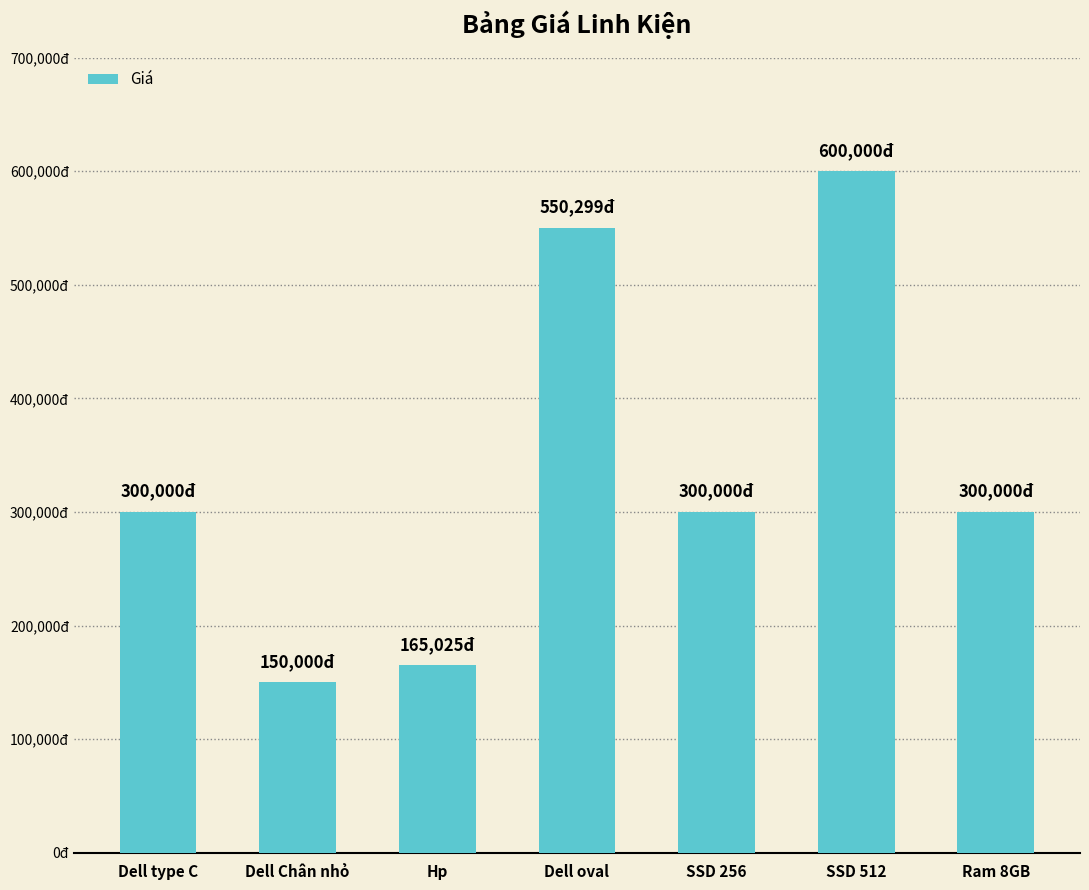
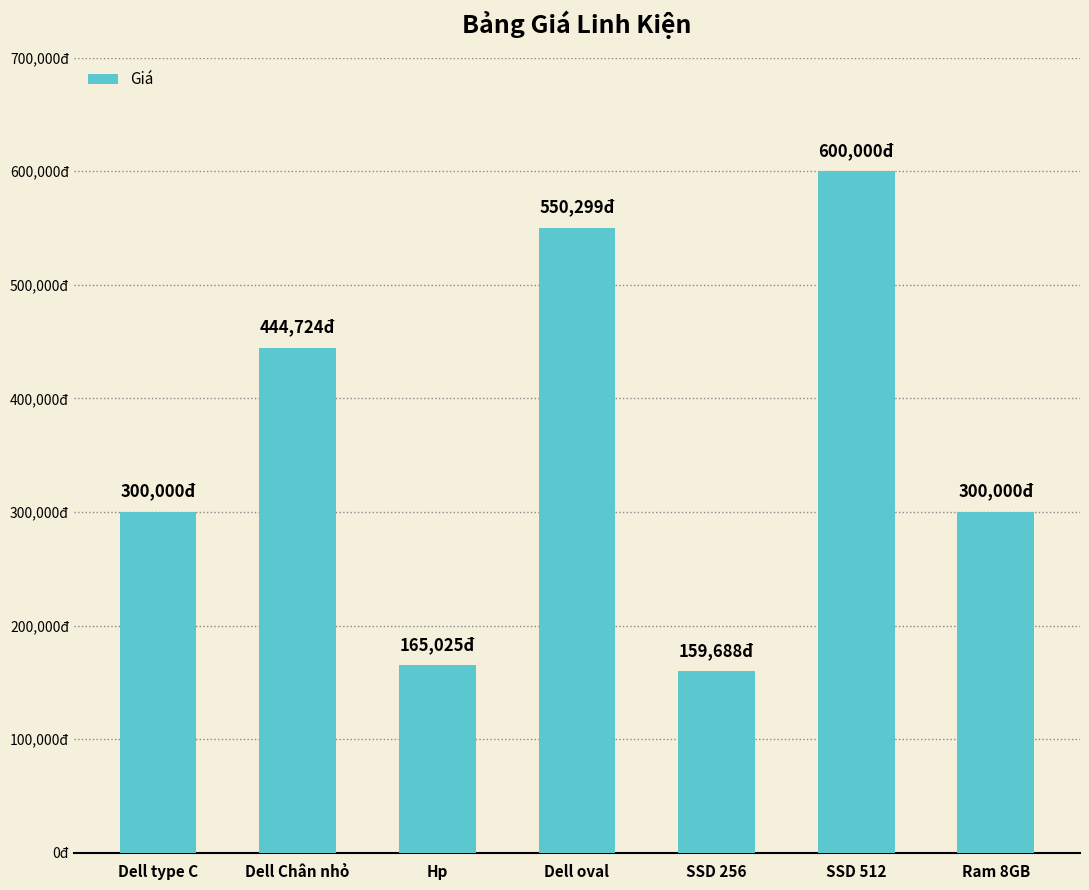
  {
    "Dell type C": "300,000đ",
-   "Dell Chân nhỏ": "150,000đ",
+   "Dell Chân nhỏ": "444,724đ",
    "Hp": "165,025đ",
    "Dell oval": "550,299đ",
-   "SSD 256": "300,000đ",
+   "SSD 256": "159,688đ",
    "SSD 512": "600,000đ",
    "Ram 8GB": "300,000đ"
  }
